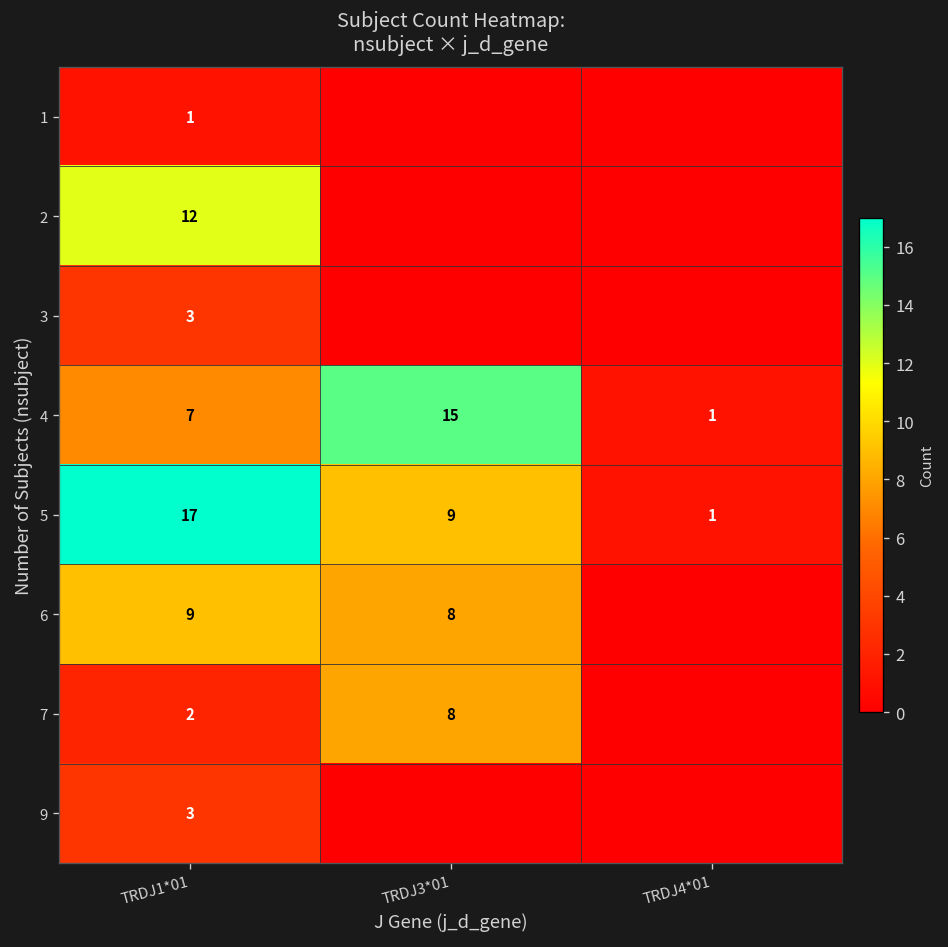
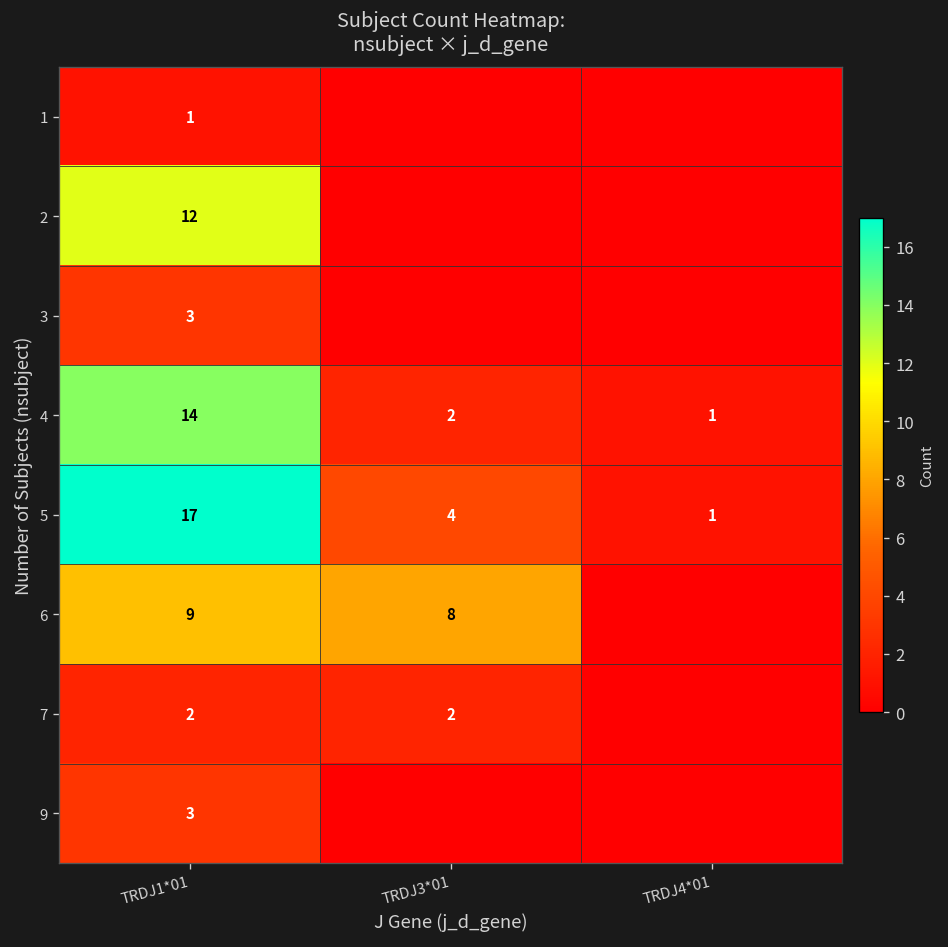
  {
    "1": {
      "TRDJ1*01": 1
    },
    "2": {
      "TRDJ1*01": 12
    },
    "3": {
      "TRDJ1*01": 3
    },
    "4": {
-     "TRDJ1*01": 7,
-     "TRDJ3*01": 15,
+     "TRDJ1*01": 14,
+     "TRDJ3*01": 2,
      "TRDJ4*01": 1
    },
    "5": {
      "TRDJ1*01": 17,
-     "TRDJ3*01": 9,
+     "TRDJ3*01": 4,
      "TRDJ4*01": 1
    },
    "6": {
      "TRDJ1*01": 9,
      "TRDJ3*01": 8
    },
    "7": {
      "TRDJ1*01": 2,
-     "TRDJ3*01": 8
+     "TRDJ3*01": 2
    },
    "9": {
      "TRDJ1*01": 3
    }
  }
